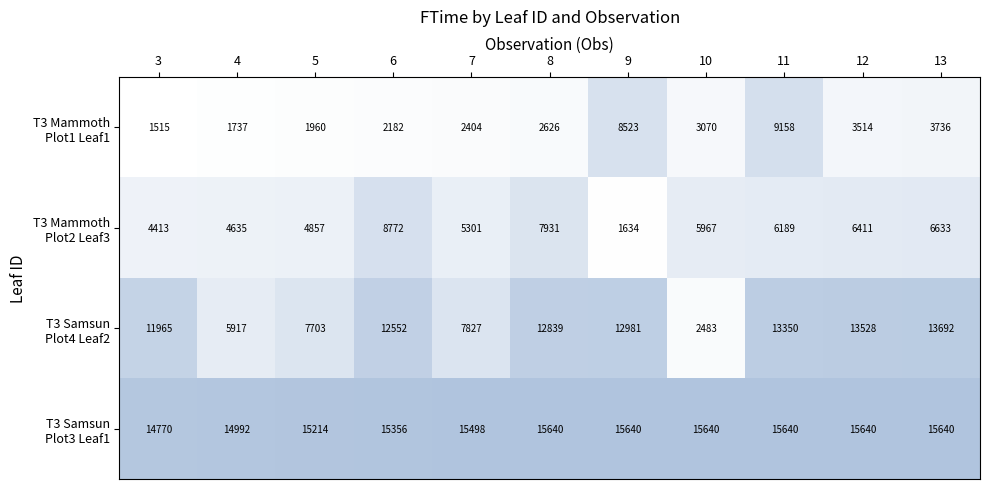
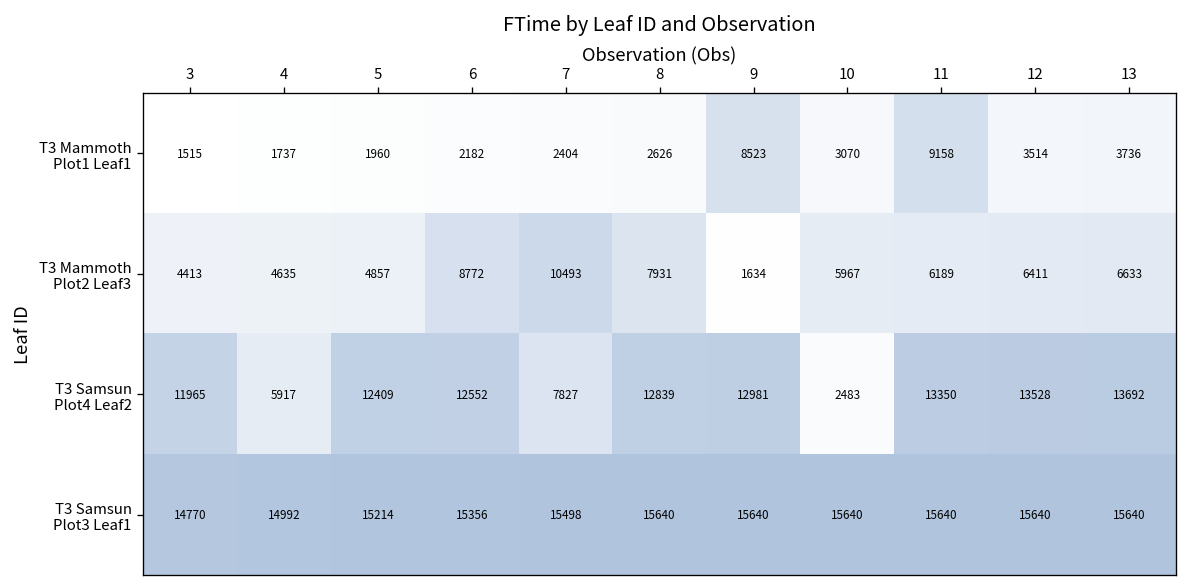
  {
    "T3 Mammoth Plot1 Leaf1": {
      "3": 1515,
      "4": 1737,
      "5": 1960,
      "6": 2182,
      "7": 2404,
      "8": 2626,
      "9": 8523,
      "10": 3070,
      "11": 9158,
      "12": 3514,
      "13": 3736
    },
    "T3 Mammoth Plot2 Leaf3": {
      "3": 4413,
      "4": 4635,
      "5": 4857,
      "6": 8772,
-     "7": 5301,
+     "7": 10493,
      "8": 7931,
      "9": 1634,
      "10": 5967,
      "11": 6189,
      "12": 6411,
      "13": 6633
    },
    "T3 Samsun Plot4 Leaf2": {
      "3": 11965,
      "4": 5917,
-     "5": 7703,
+     "5": 12409,
      "6": 12552,
      "7": 7827,
      "8": 12839,
      "9": 12981,
      "10": 2483,
      "11": 13350,
      "12": 13528,
      "13": 13692
    },
    "T3 Samsun Plot3 Leaf1": {
      "3": 14770,
      "4": 14992,
      "5": 15214,
      "6": 15356,
      "7": 15498,
      "8": 15640,
      "9": 15640,
      "10": 15640,
      "11": 15640,
      "12": 15640,
      "13": 15640
    }
  }
